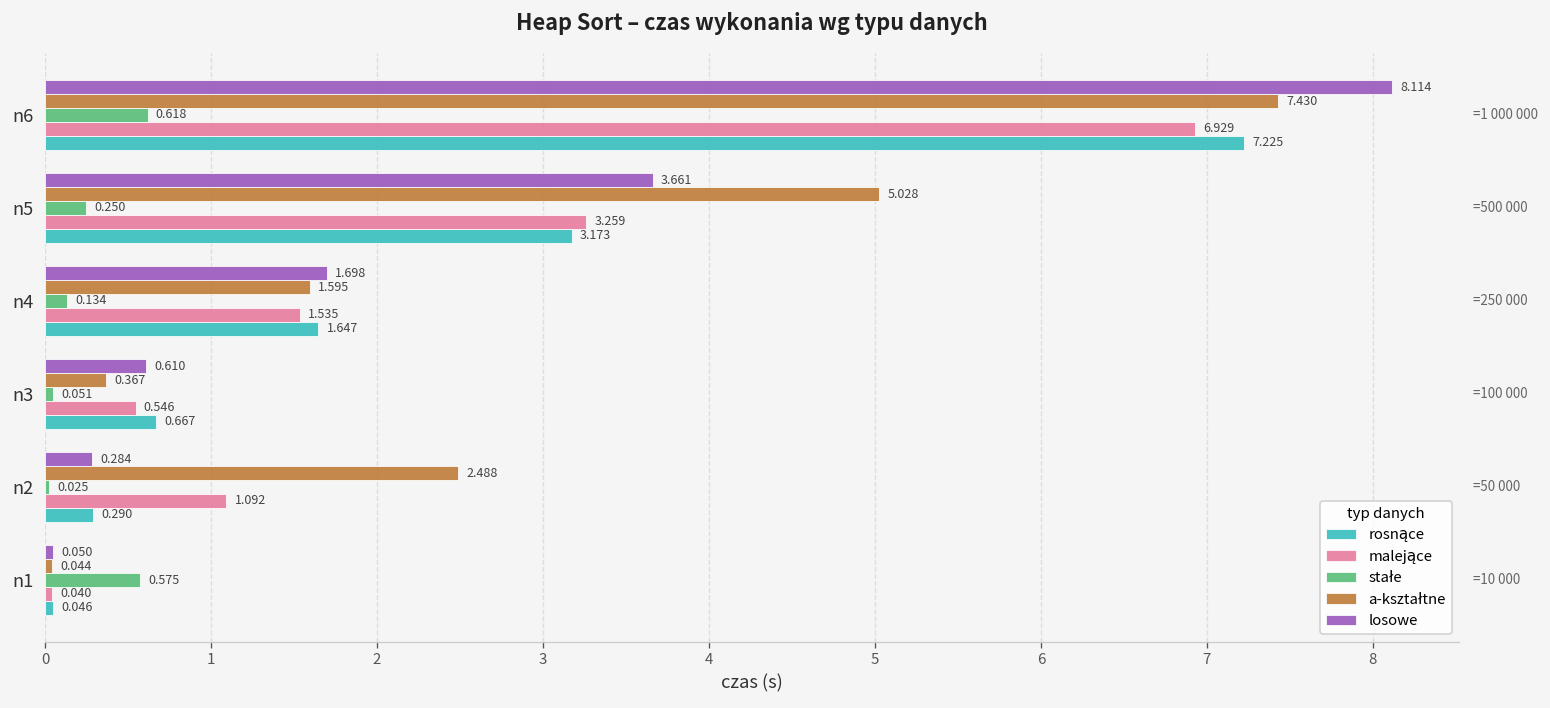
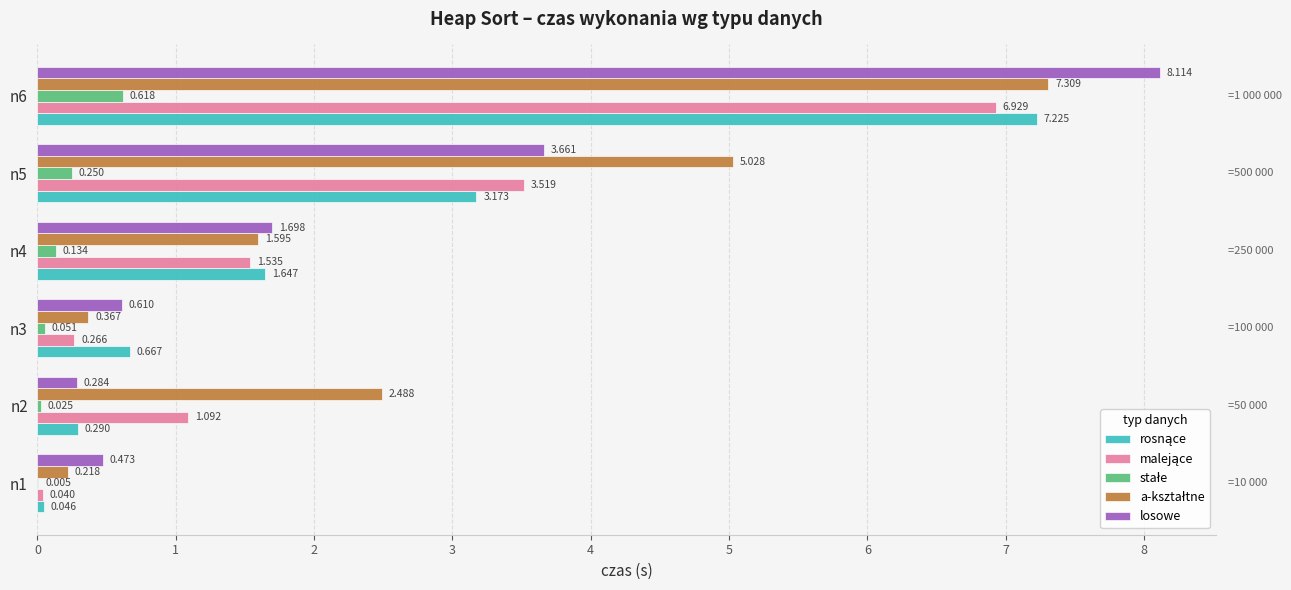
  {
    "rosnące": {
      "n6": 7.225,
      "n5": 3.173,
      "n4": 1.647,
      "n3": 0.667,
      "n2": 0.290,
      "n1": 0.046
    },
    "malejące": {
      "n6": 6.929,
-     "n5": 3.259,
+     "n5": 3.519,
      "n4": 1.535,
-     "n3": 0.546,
+     "n3": 0.266,
      "n2": 1.092,
      "n1": 0.040
    },
    "stałe": {
      "n6": 0.618,
      "n5": 0.250,
      "n4": 0.134,
      "n3": 0.051,
      "n2": 0.025,
-     "n1": 0.575
+     "n1": 0.005
    },
    "a-kształtne": {
-     "n6": 7.430,
+     "n6": 7.309,
      "n5": 5.028,
      "n4": 1.595,
      "n3": 0.367,
      "n2": 2.488,
-     "n1": 0.044
+     "n1": 0.218
    },
    "losowe": {
      "n6": 8.114,
      "n5": 3.661,
      "n4": 1.698,
      "n3": 0.610,
      "n2": 0.284,
-     "n1": 0.050
+     "n1": 0.473
    }
  }
